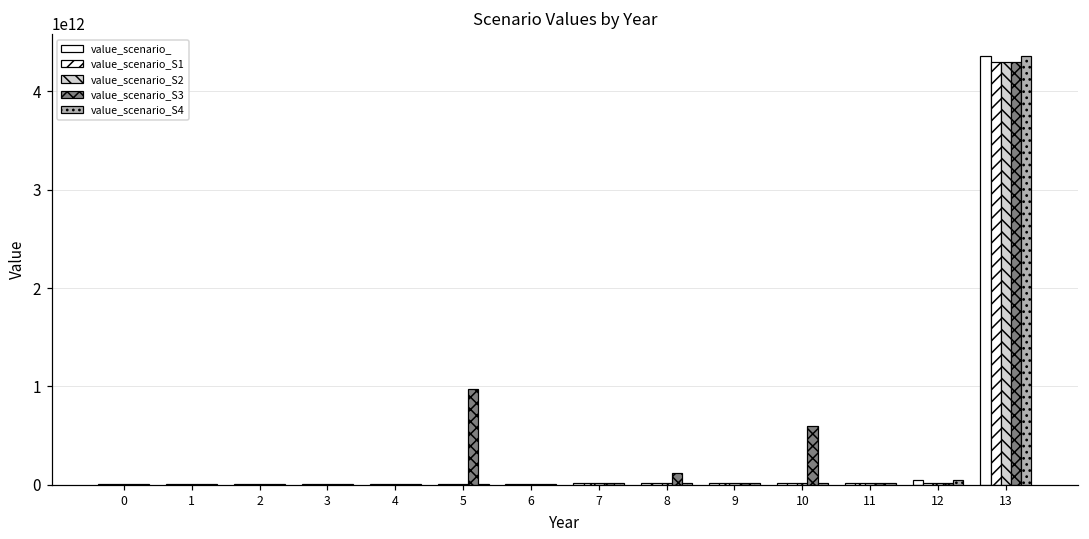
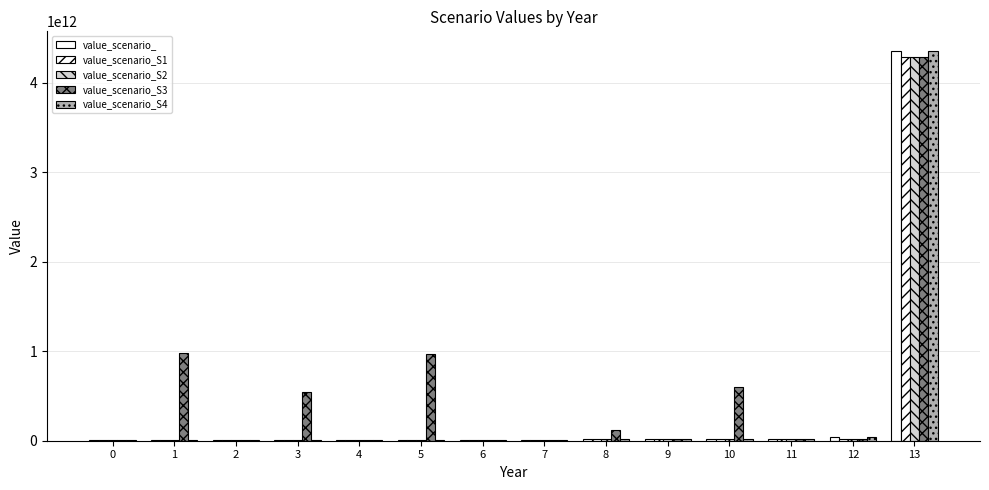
  {
    "value_scenario_S2": {
      "13": 4300000000000
    },
    "value_scenario_S3": {
-     "1": 0,
-     "3": 0,
+     "1": 1000000000000,
+     "3": 500000000000,
      "5": 1000000000000,
      "8": 100000000000,
      "10": 600000000000,
      "13": 4300000000000
    },
    "value_scenario_S4": {
      "12": 0,
      "13": 4400000000000
    }
  }
